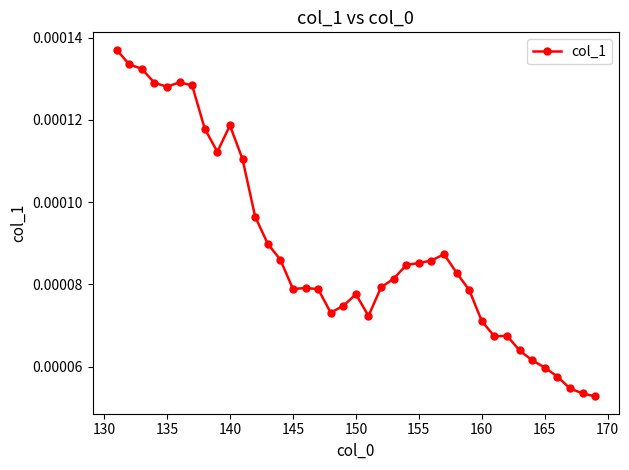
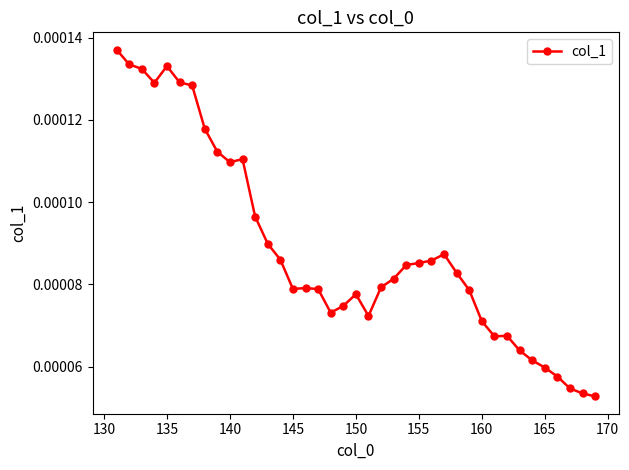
  {
-   "135": 0.000128,
-   "140": 0.000119,
+   "135": 0.000133,
+   "140": 0.000110,
    "145": 0.000079,
    "150": 0.000078,
    "155": 0.000085,
    "160": 0.000071,
    "165": 0.000060
  }
